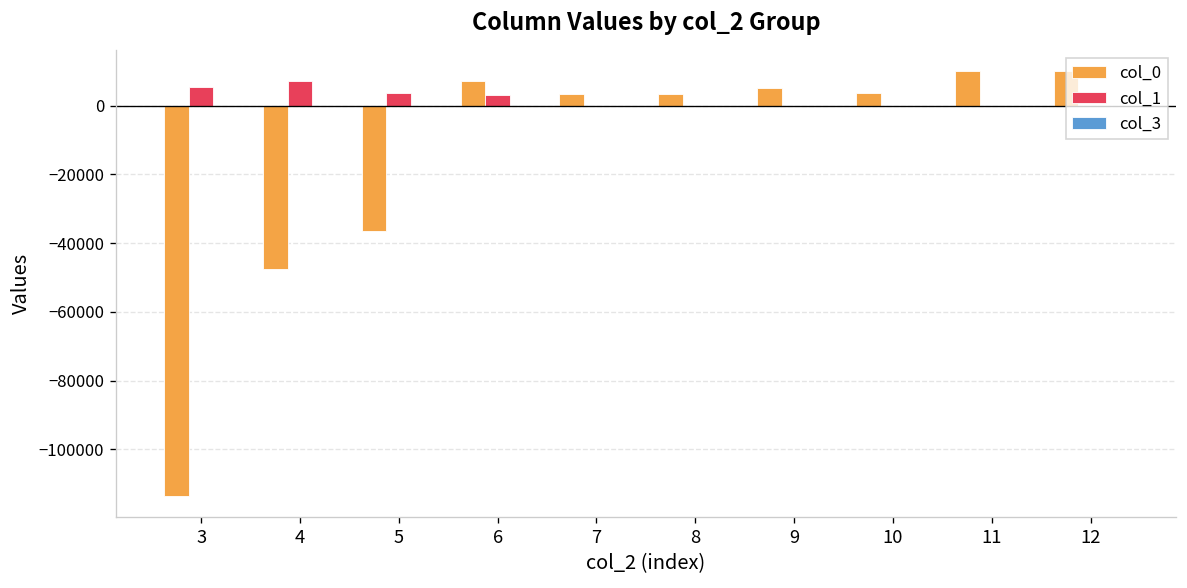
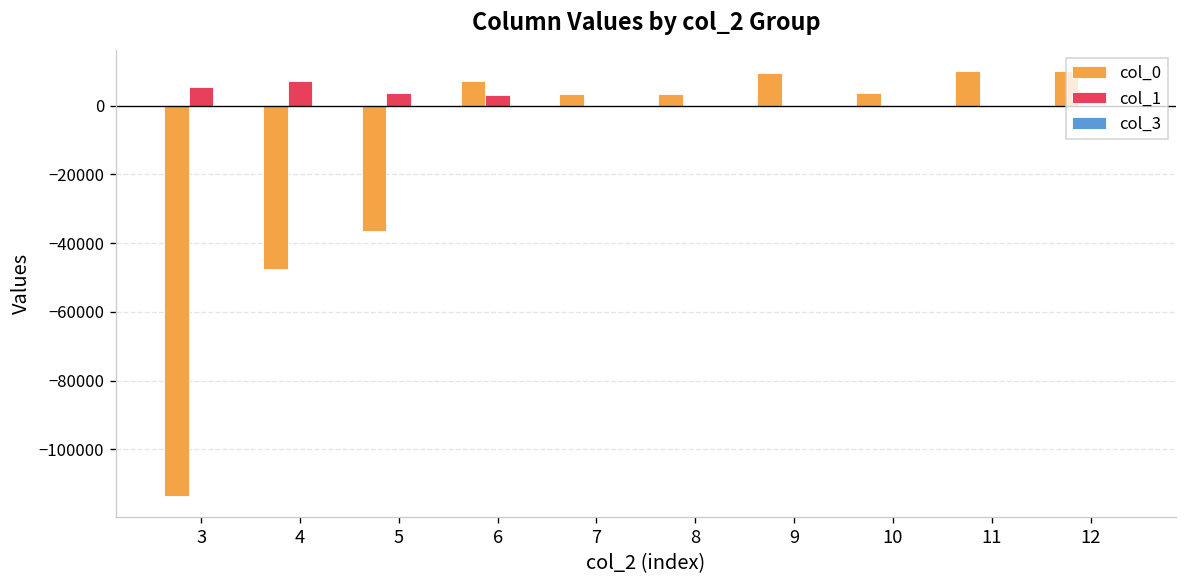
  {
    "col_0": {
      "3": -113000,
      "4": -47000,
      "5": -36000,
      "6": 7000,
      "7": 3000,
      "8": 3000,
-     "9": 5000,
+     "9": 10000,
      "10": 4000,
      "11": 10000
    },
    "col_1": {
      "3": 5000,
      "4": 7000,
      "5": 4000,
      "6": 3000
    },
    "col_3": {
      "6": 0,
      "7": 0,
      "8": 0,
      "9": 0,
      "10": 0,
      "11": 0
    }
  }
